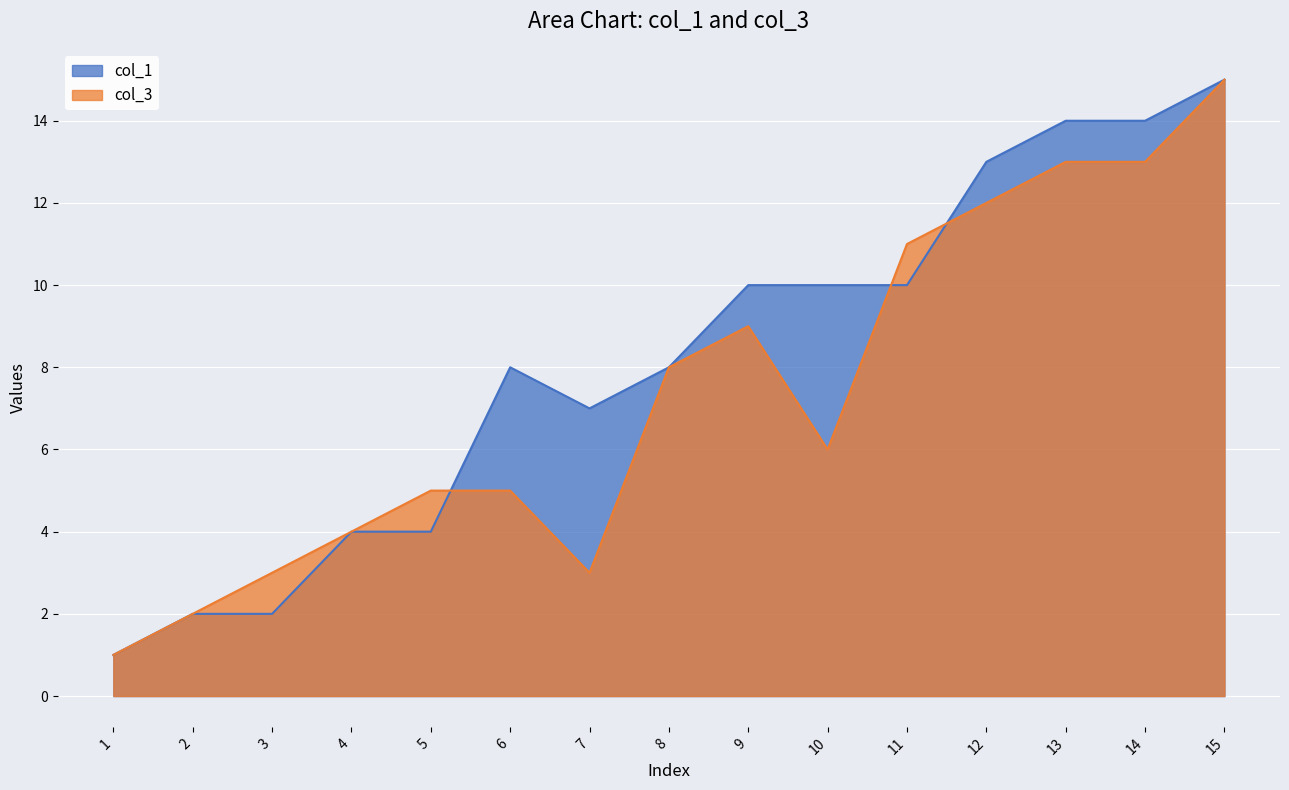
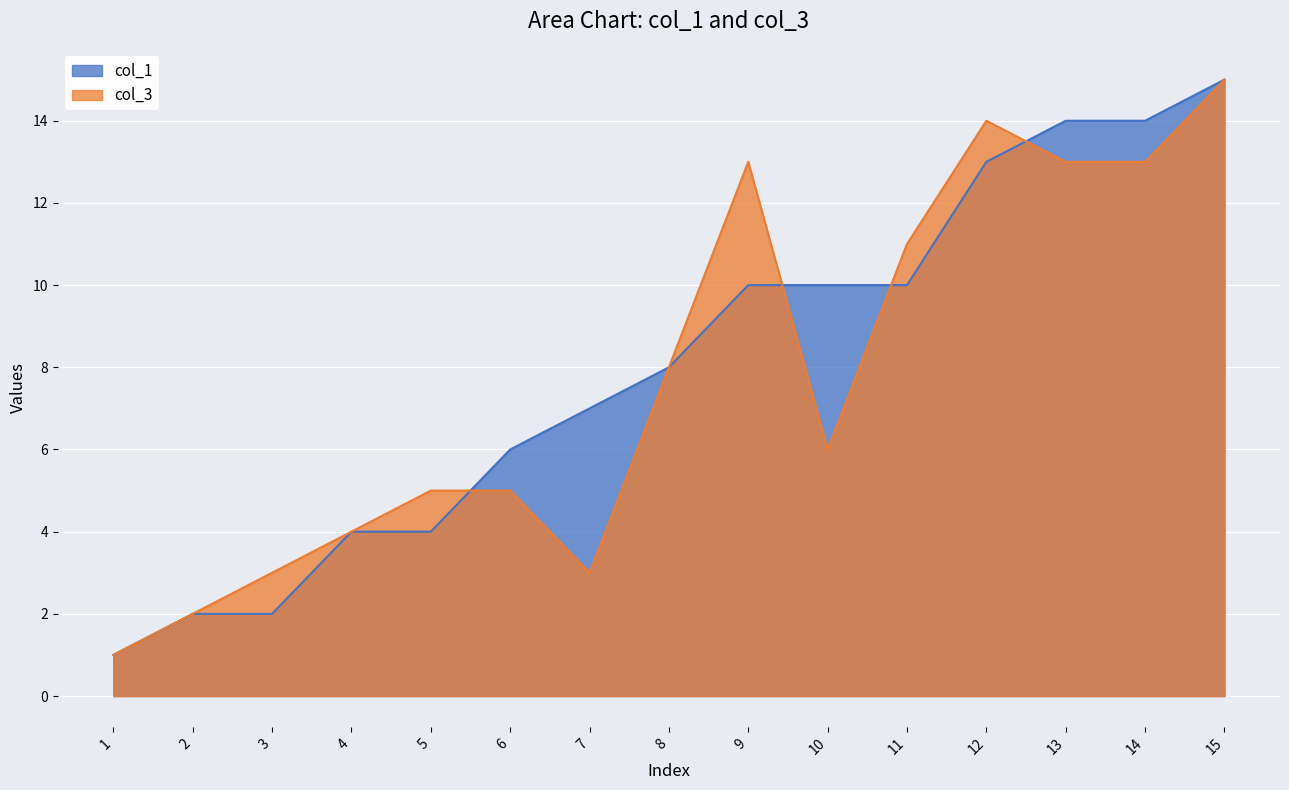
  {
    "col_1": {
      "3": 2,
      "5": 4,
-     "6": 8,
+     "6": 6,
      "7": 7,
      "9": 10,
      "10": 10,
      "11": 10,
      "12": 13,
      "13": 14,
      "14": 14
    },
    "col_3": {
      "3": 3,
      "5": 5,
      "6": 5,
      "7": 3,
-     "9": 9,
+     "9": 13,
      "10": 6,
      "11": 11,
-     "12": 12,
+     "12": 14,
      "13": 13,
      "14": 13
    }
  }
